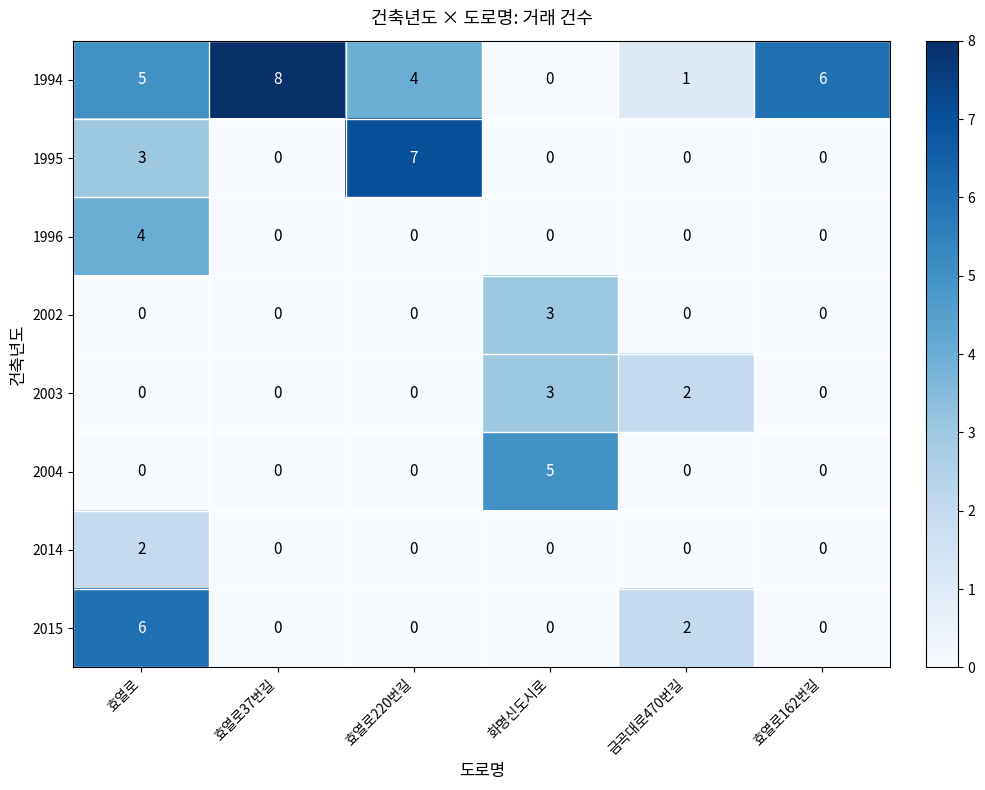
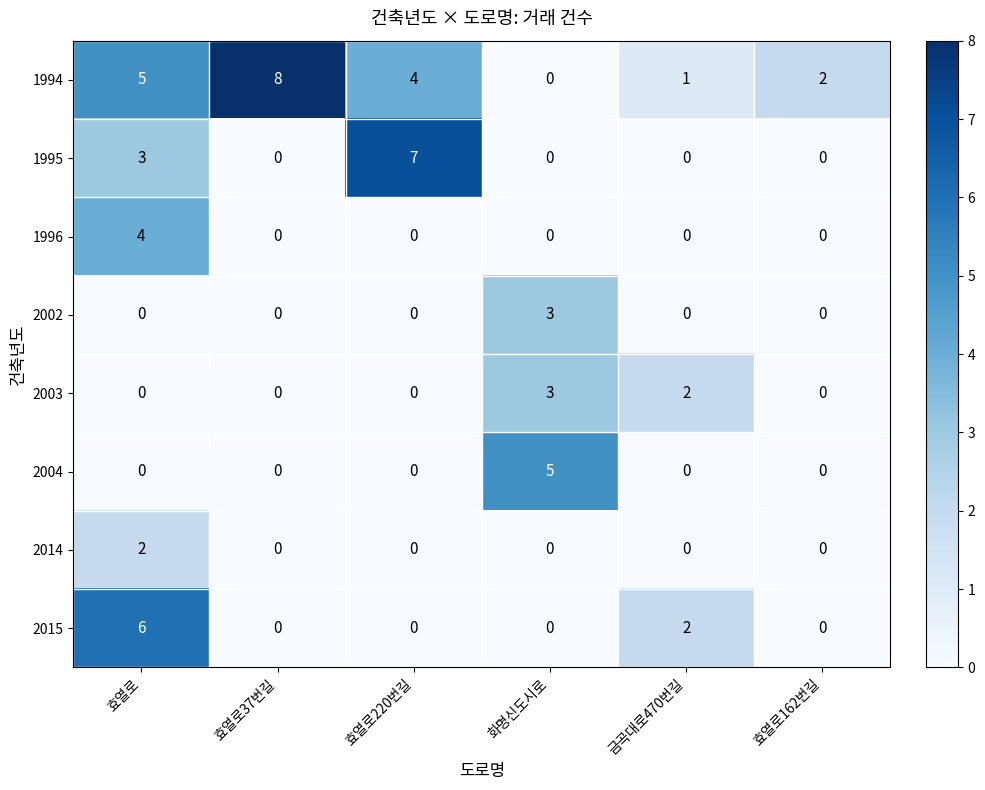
  {
    "1994": {
      "효열로": 5,
      "효열로37번길": 8,
      "효열로220번길": 4,
      "화명신도시로": 0,
      "금곡대로470번길": 1,
-     "효열로162번길": 6
+     "효열로162번길": 2
    },
    "1995": {
      "효열로": 3,
      "효열로37번길": 0,
      "효열로220번길": 7,
      "화명신도시로": 0,
      "금곡대로470번길": 0,
      "효열로162번길": 0
    },
    "1996": {
      "효열로": 4,
      "효열로37번길": 0,
      "효열로220번길": 0,
      "화명신도시로": 0,
      "금곡대로470번길": 0,
      "효열로162번길": 0
    },
    "2002": {
      "효열로": 0,
      "효열로37번길": 0,
      "효열로220번길": 0,
      "화명신도시로": 3,
      "금곡대로470번길": 0,
      "효열로162번길": 0
    },
    "2003": {
      "효열로": 0,
      "효열로37번길": 0,
      "효열로220번길": 0,
      "화명신도시로": 3,
      "금곡대로470번길": 2,
      "효열로162번길": 0
    },
    "2004": {
      "효열로": 0,
      "효열로37번길": 0,
      "효열로220번길": 0,
      "화명신도시로": 5,
      "금곡대로470번길": 0,
      "효열로162번길": 0
    },
    "2014": {
      "효열로": 2,
      "효열로37번길": 0,
      "효열로220번길": 0,
      "화명신도시로": 0,
      "금곡대로470번길": 0,
      "효열로162번길": 0
    },
    "2015": {
      "효열로": 6,
      "효열로37번길": 0,
      "효열로220번길": 0,
      "화명신도시로": 0,
      "금곡대로470번길": 2,
      "효열로162번길": 0
    }
  }
